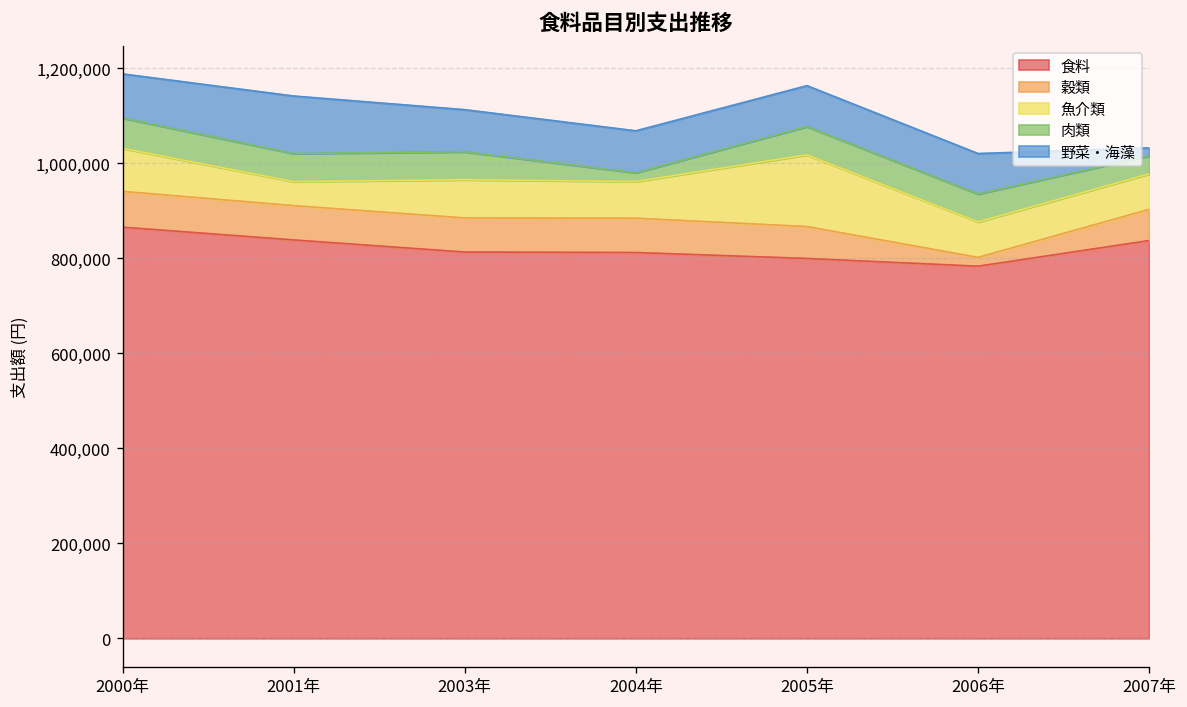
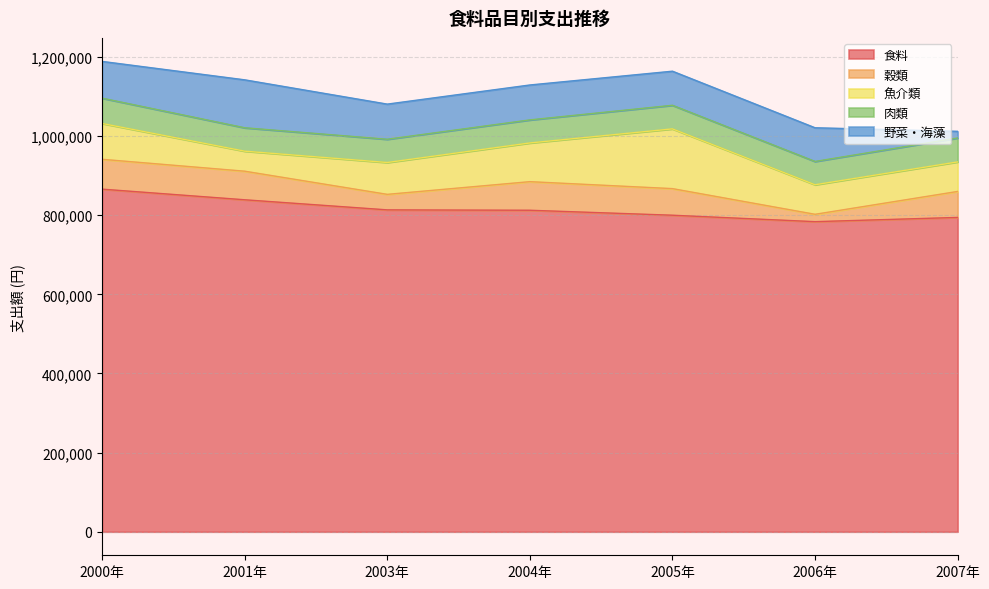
  {
    "食料": {
      "2000年": "870,000",
      "2001年": "840,000",
      "2003年": "810,000",
      "2004年": "810,000",
      "2005年": "800,000",
      "2006年": "780,000",
-     "2007年": "840,000"
+     "2007年": "790,000"
    },
    "穀類": {
      "2000年": "80,000",
      "2001年": "70,000",
-     "2003年": "70,000",
+     "2003年": "40,000",
      "2004年": "70,000",
      "2005年": "70,000",
      "2006年": "20,000",
      "2007年": "70,000"
    },
    "魚介類": {
      "2000年": "90,000",
      "2001年": "50,000",
      "2003年": "80,000",
-     "2004年": "80,000",
+     "2004年": "100,000",
      "2005年": "150,000",
      "2006年": "70,000",
      "2007年": "70,000"
    },
    "肉類": {
      "2000年": "60,000",
      "2001年": "60,000",
      "2003年": "60,000",
-     "2004年": "20,000",
+     "2004年": "60,000",
      "2005年": "60,000",
      "2006年": "60,000",
-     "2007年": "40,000"
+     "2007年": "60,000"
    },
    "野菜・海藻": {
      "2000年": "90,000",
      "2001年": "120,000",
      "2003年": "90,000",
      "2004年": "90,000",
      "2005年": "90,000",
      "2006年": "90,000",
      "2007年": "20,000"
    }
  }
